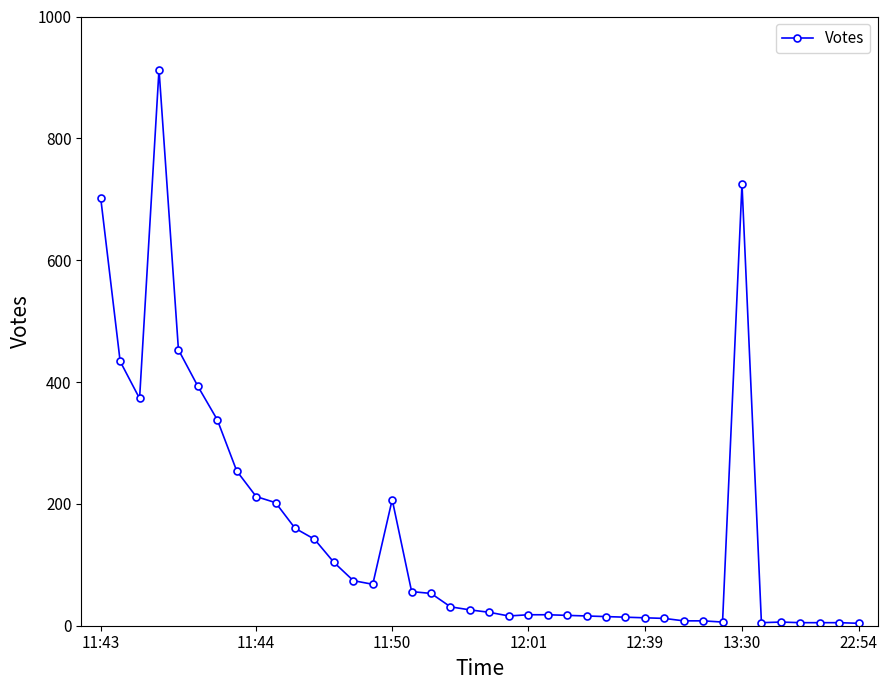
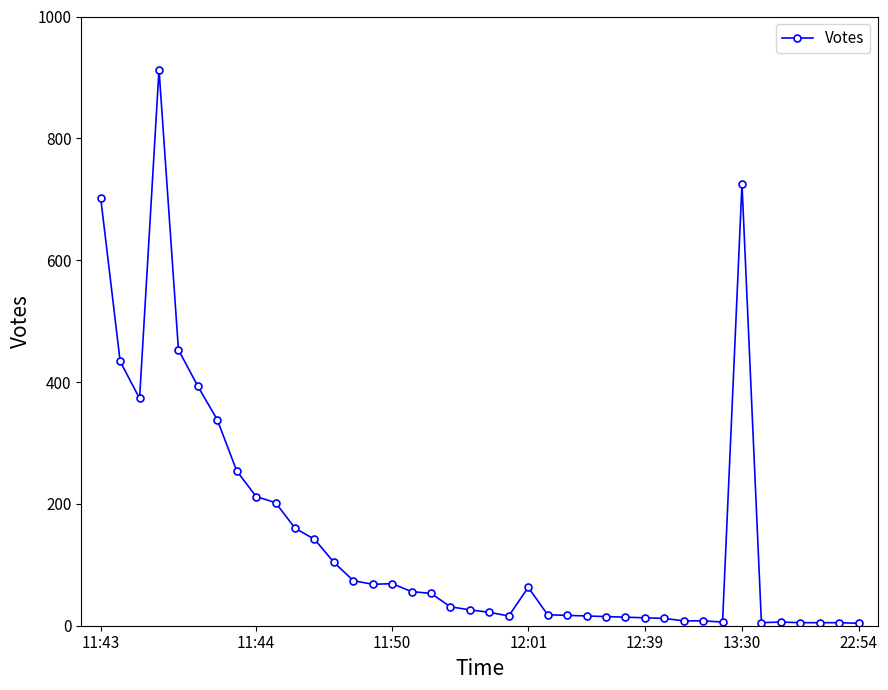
  {
-   "11:50": 210,
-   "12:01": 20,
+   "11:50": 70,
+   "12:01": 60,
    "12:39": 10,
    "13:30": 730,
    "22:54": 0
  }
